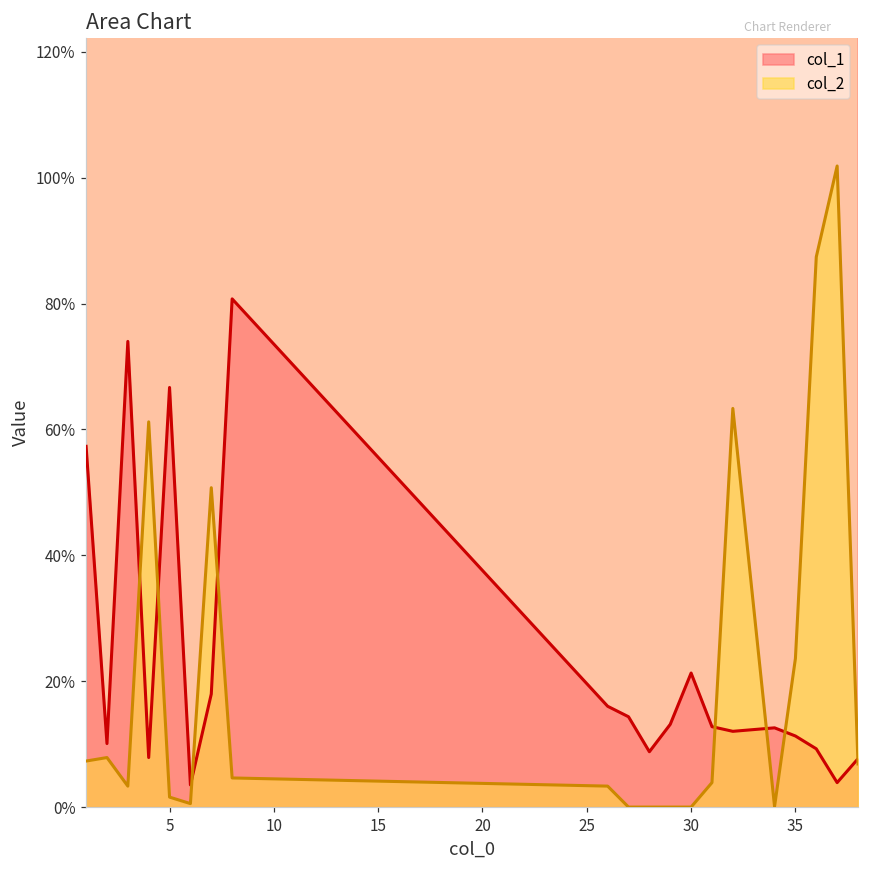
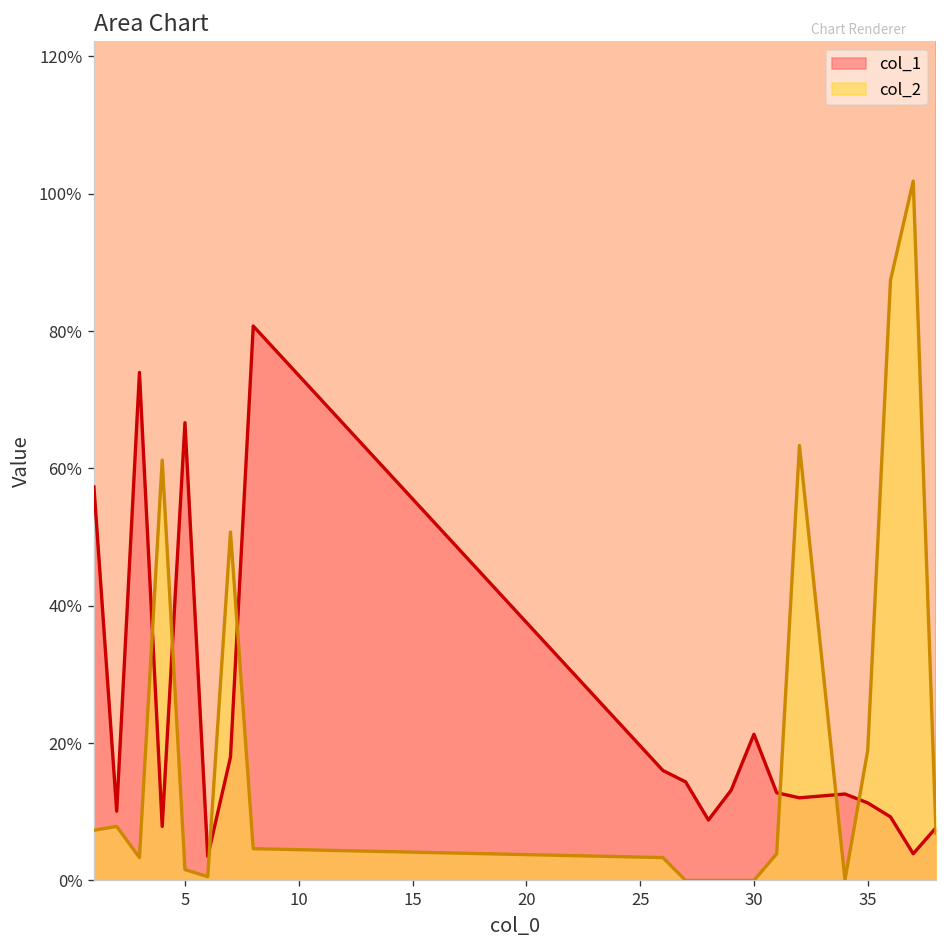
  {
    "col_2": {
      "5": "2%",
      "30": "0%",
-     "35": "24%"
+     "35": "19%"
    }
  }
